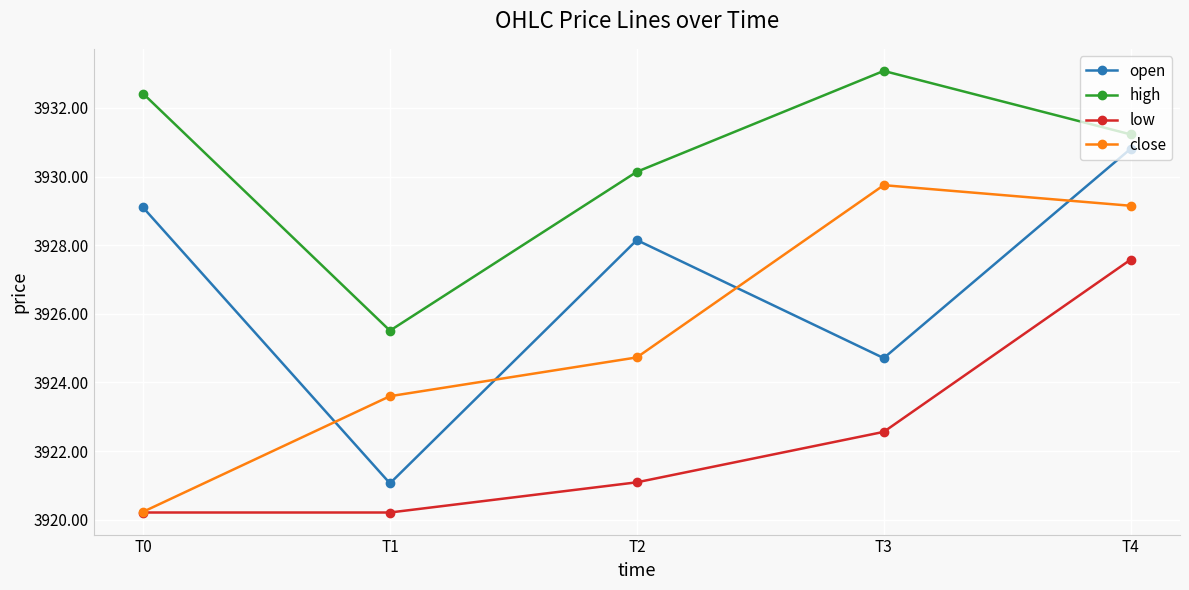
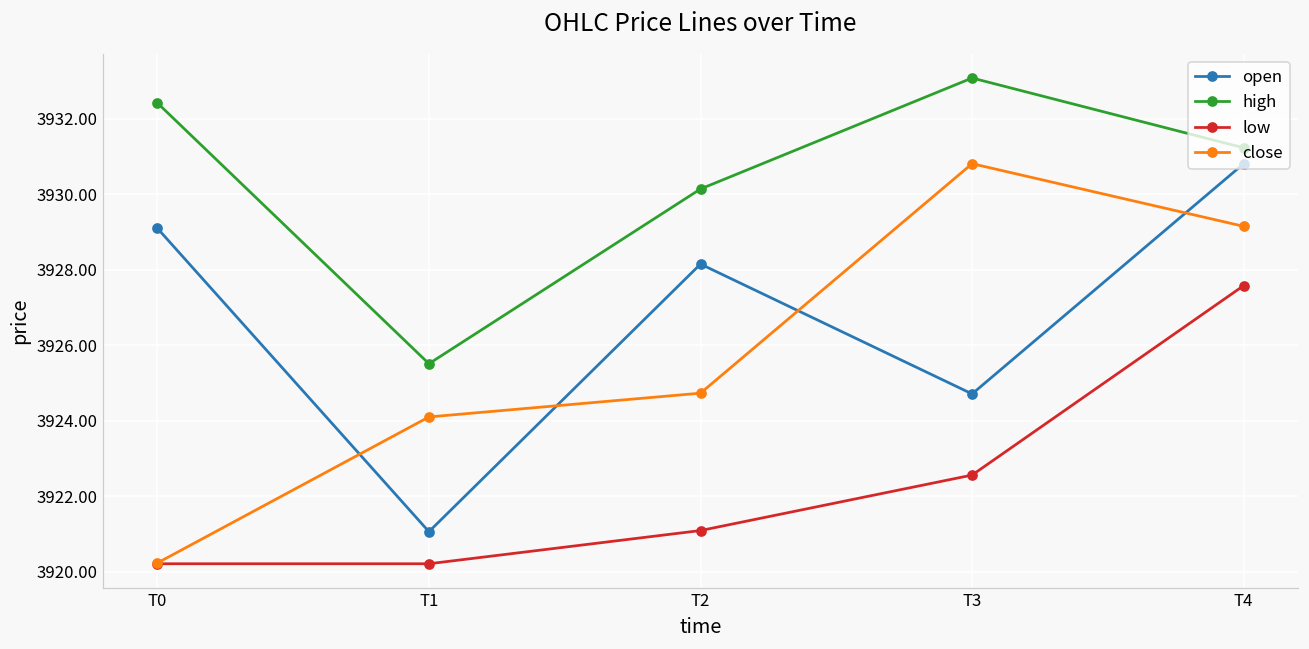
  {
    "open": {
      "T0": 3929.1,
      "T1": 3921.1,
      "T2": 3928.2,
      "T3": 3924.7
    },
    "high": {
      "T0": 3932.4,
      "T1": 3925.5,
      "T2": 3930.1,
      "T3": 3933.1
    },
    "low": {
      "T1": 3920.2,
      "T2": 3921.1,
      "T3": 3922.6,
      "T4": 3927.6
    },
    "close": {
-     "T1": 3923.6,
+     "T1": 3924.1,
      "T2": 3924.7,
-     "T3": 3929.8,
+     "T3": 3930.8,
      "T4": 3929.2
    }
  }
